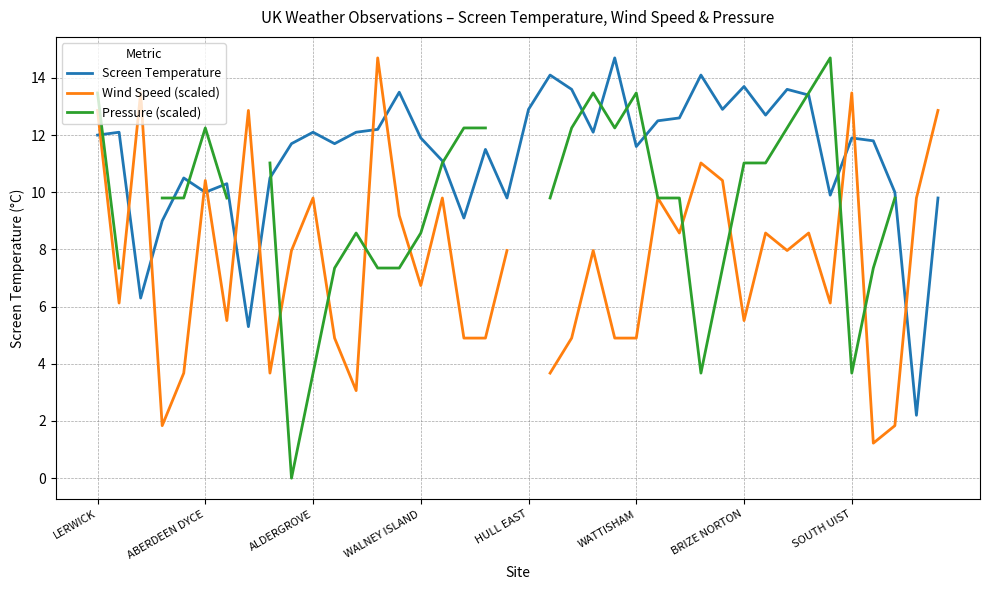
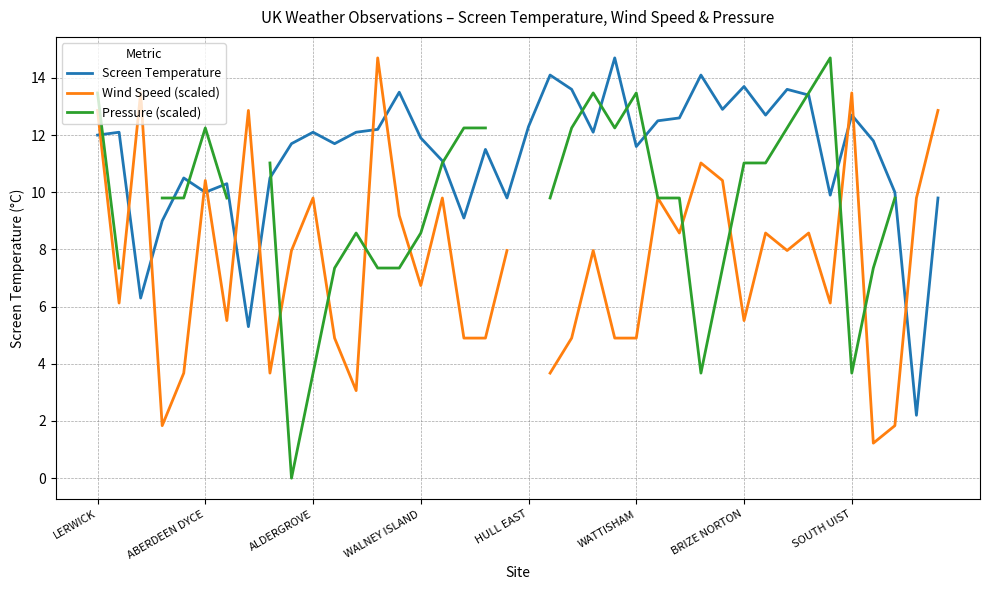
  {
    "Screen Temperature": {
      "LERWICK": 12.0,
      "ABERDEEN DYCE": 10.0,
      "ALDERGROVE": 12.1,
      "WALNEY ISLAND": 11.9,
-     "HULL EAST": 12.9,
+     "HULL EAST": 12.3,
      "WATTISHAM": 11.6,
      "BRIZE NORTON": 13.7,
-     "SOUTH UIST": 11.9
+     "SOUTH UIST": 12.7
    },
    "Wind Speed (scaled)": {
      "ABERDEEN DYCE": 10.4,
      "ALDERGROVE": 9.8,
      "WALNEY ISLAND": 6.7,
      "WATTISHAM": 4.9,
      "BRIZE NORTON": 5.5,
      "SOUTH UIST": 13.5
    },
    "Pressure (scaled)": {
      "ABERDEEN DYCE": 12.3,
      "ALDERGROVE": 3.7,
      "WALNEY ISLAND": 8.6,
      "WATTISHAM": 13.5,
      "BRIZE NORTON": 11.0,
      "SOUTH UIST": 3.7
    }
  }
